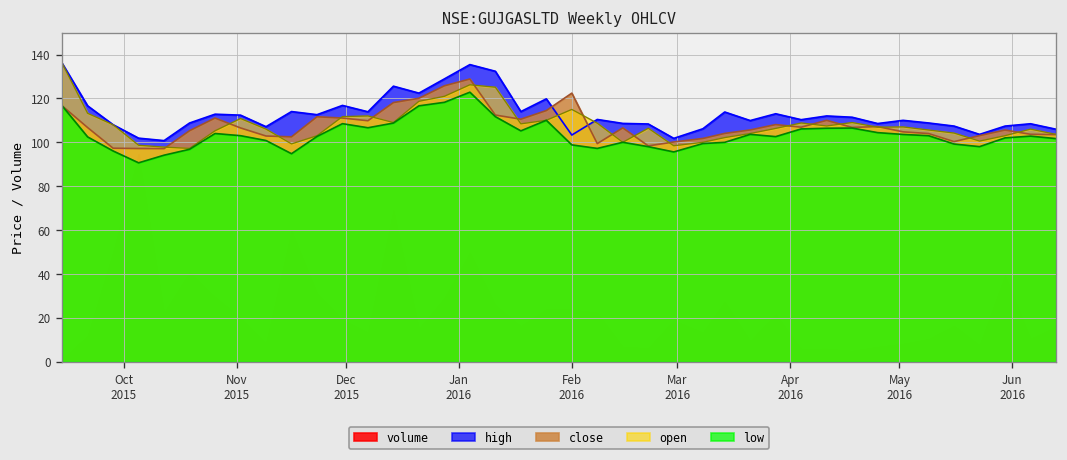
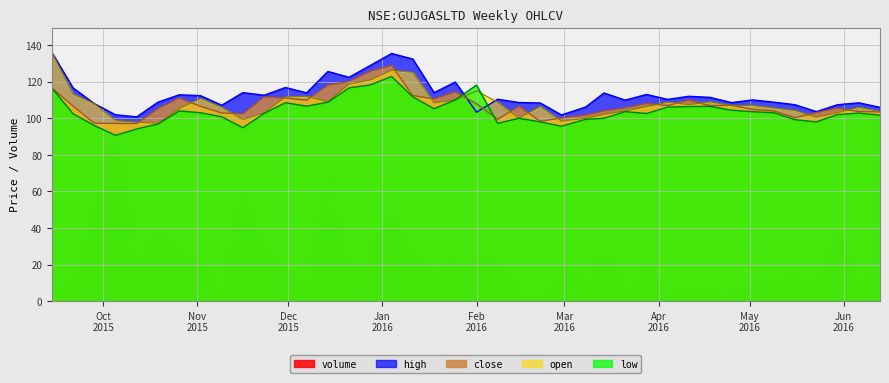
  {
    "volume": {
      "Feb 2016": 24
    },
    "high": {
      "Feb 2016": 103
    },
    "close": {
-     "Feb 2016": 122
+     "Feb 2016": 108
    },
    "open": {
      "Feb 2016": 115
    },
    "low": {
-     "Feb 2016": 99
+     "Feb 2016": 118
    }
  }
